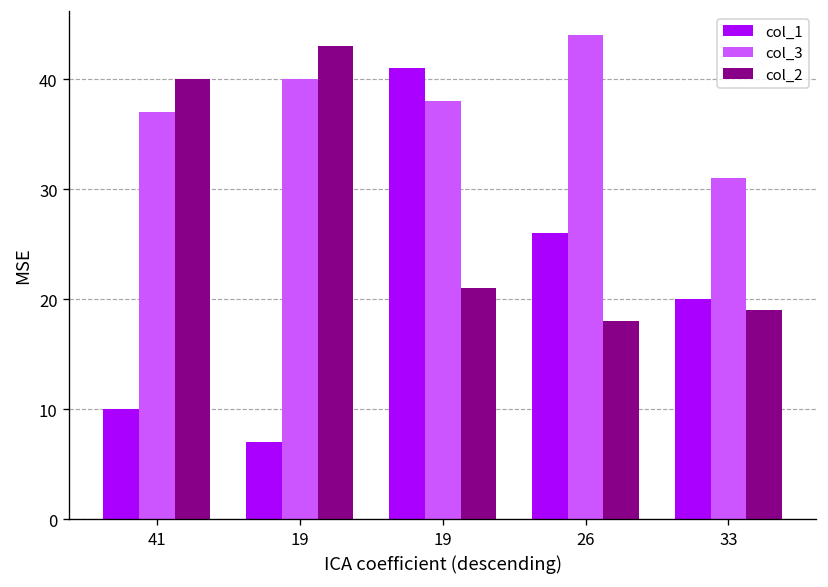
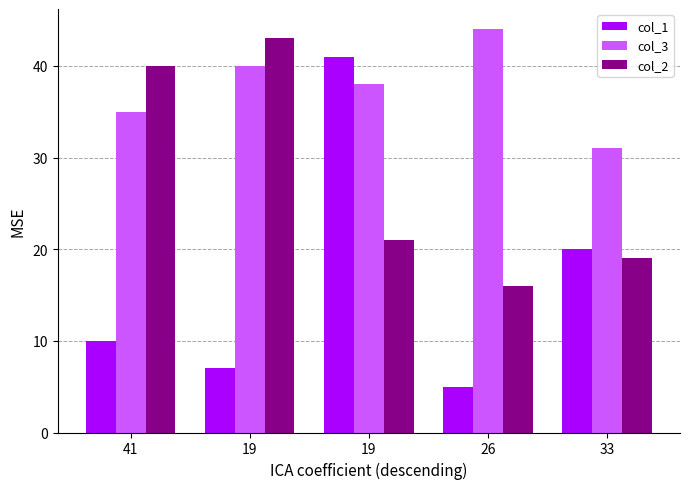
  {
    "col_1": {
      "41": 10,
-     "26": 26,
+     "26": 5,
      "33": 20
    },
    "col_3": {
-     "41": 37,
+     "41": 35,
      "26": 44,
      "33": 31
    },
    "col_2": {
      "41": 40,
-     "26": 18,
+     "26": 16,
      "33": 19
    }
  }
